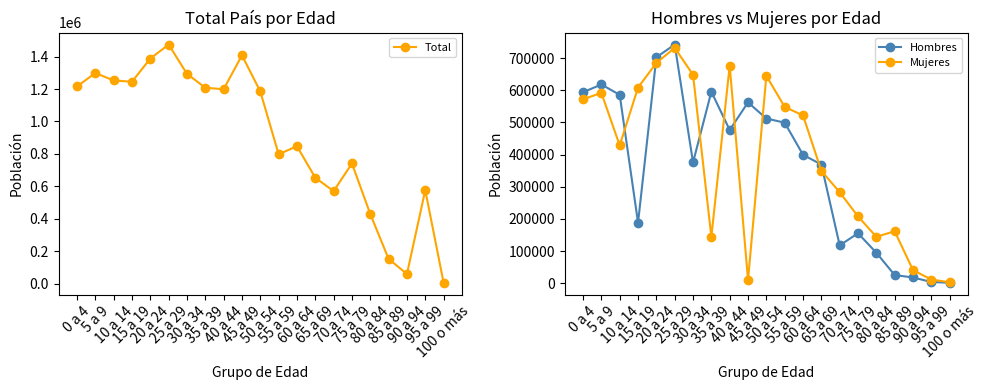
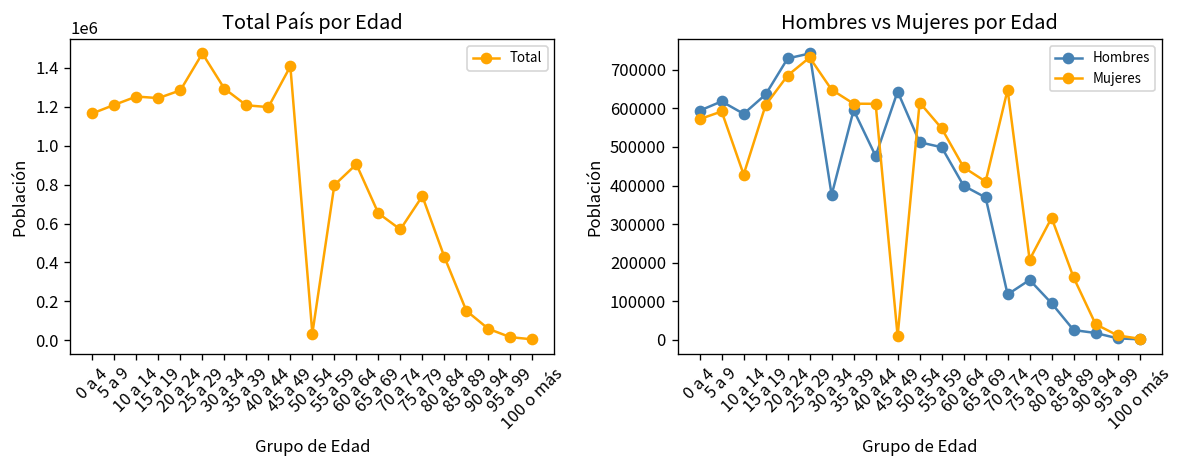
  {
    "Total País por Edad": {
-     "0 a 4": 1220000,
-     "5 a 9": 1300000,
+     "0 a 4": 1170000,
+     "5 a 9": 1210000,
      "10 a 14": 1250000,
      "15 a 19": 1240000,
-     "20 a 24": 1390000,
+     "20 a 24": 1280000,
      "25 a 29": 1470000,
      "30 a 34": 1290000,
      "35 a 39": 1210000,
      "40 a 44": 1200000,
      "45 a 49": 1410000,
-     "50 a 54": 1180000,
+     "50 a 54": 30000,
      "55 a 59": 800000,
-     "60 a 64": 850000,
+     "60 a 64": 900000,
      "65 a 69": 650000,
      "70 a 74": 570000,
      "75 a 79": 740000,
      "80 a 84": 430000,
      "85 a 89": 150000,
      "90 a 94": 60000,
-     "95 a 99": 580000,
+     "95 a 99": 20000,
      "100 o más": 0
    },
    "Hombres vs Mujeres por Edad": {
      "Hombres": {
        "0 a 4": 590000,
        "5 a 9": 620000,
        "10 a 14": 590000,
-       "15 a 19": 190000,
-       "20 a 24": 700000,
+       "15 a 19": 640000,
+       "20 a 24": 730000,
        "25 a 29": 740000,
        "30 a 34": 380000,
        "35 a 39": 600000,
        "40 a 44": 480000,
-       "45 a 49": 560000,
+       "45 a 49": 640000,
        "50 a 54": 510000,
        "55 a 59": 500000,
        "60 a 64": 400000,
        "65 a 69": 370000,
        "70 a 74": 120000,
        "75 a 79": 160000,
        "80 a 84": 90000,
        "85 a 89": 30000,
        "90 a 94": 20000
      },
      "Mujeres": {
        "0 a 4": 570000,
        "5 a 9": 590000,
        "10 a 14": 430000,
        "15 a 19": 610000,
        "20 a 24": 690000,
        "25 a 29": 730000,
        "30 a 34": 650000,
-       "35 a 39": 140000,
-       "40 a 44": 680000,
+       "35 a 39": 610000,
+       "40 a 44": 610000,
        "45 a 49": 10000,
-       "50 a 54": 640000,
+       "50 a 54": 620000,
        "55 a 59": 550000,
-       "60 a 64": 520000,
-       "65 a 69": 350000,
-       "70 a 74": 280000,
+       "60 a 64": 450000,
+       "65 a 69": 410000,
+       "70 a 74": 650000,
        "75 a 79": 210000,
-       "80 a 84": 140000,
+       "80 a 84": 320000,
        "85 a 89": 160000,
        "90 a 94": 40000
      }
    }
  }
